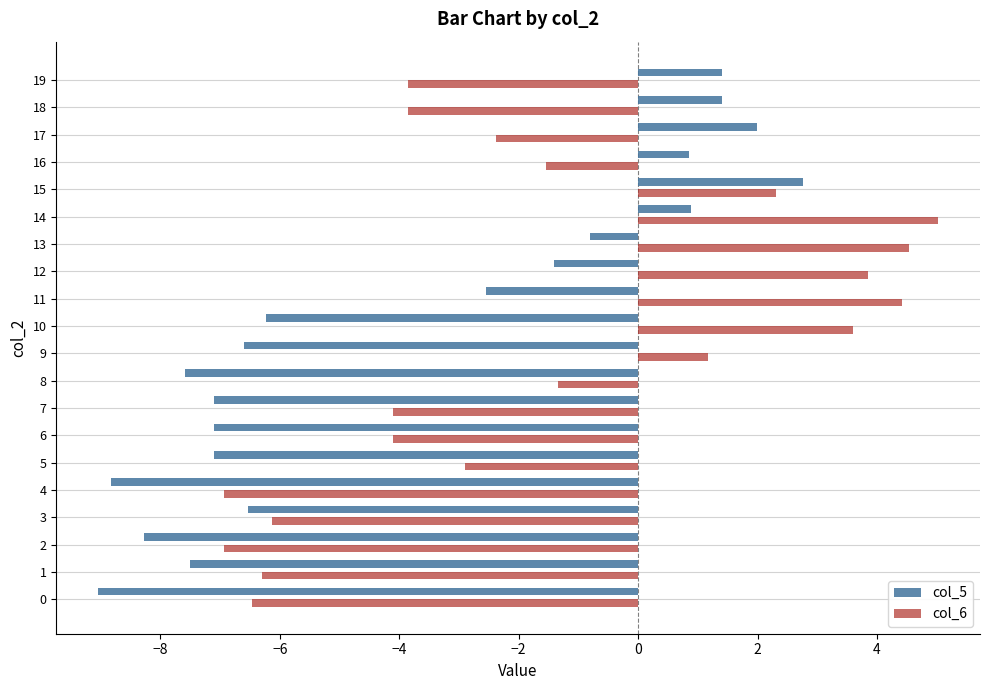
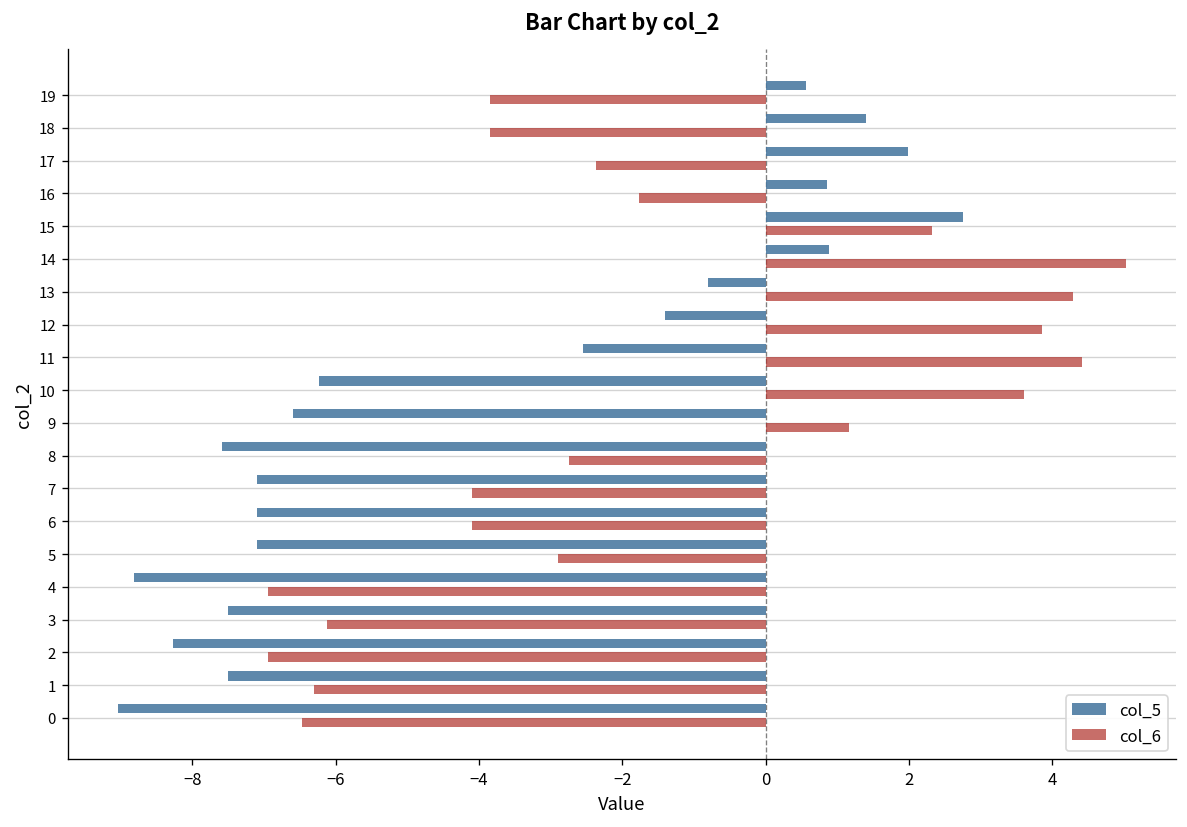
  {
    "col_5": {
-     "19": 1.4,
+     "19": 0.6,
      "18": 1.4,
      "17": 2.0,
      "16": 0.9,
      "15": 2.8,
      "14": 0.9,
      "13": -0.8,
      "12": -1.4,
      "11": -2.6,
      "10": -6.2,
      "9": -6.6,
      "8": -7.6,
      "7": -7.1,
      "6": -7.1,
      "5": -7.1,
      "4": -8.8,
-     "3": -6.5,
+     "3": -7.5,
      "2": -8.3,
      "1": -7.5,
      "0": -9.0
    },
    "col_6": {
      "19": -3.9,
      "18": -3.9,
      "17": -2.4,
-     "16": -1.6,
+     "16": -1.8,
      "15": 2.3,
      "14": 5.0,
-     "13": 4.5,
+     "13": 4.3,
      "12": 3.9,
      "11": 4.4,
      "10": 3.6,
      "9": 1.2,
-     "8": -1.3,
+     "8": -2.8,
      "7": -4.1,
      "6": -4.1,
      "5": -2.9,
      "4": -6.9,
      "3": -6.1,
      "2": -6.9,
      "1": -6.3,
      "0": -6.5
    }
  }
